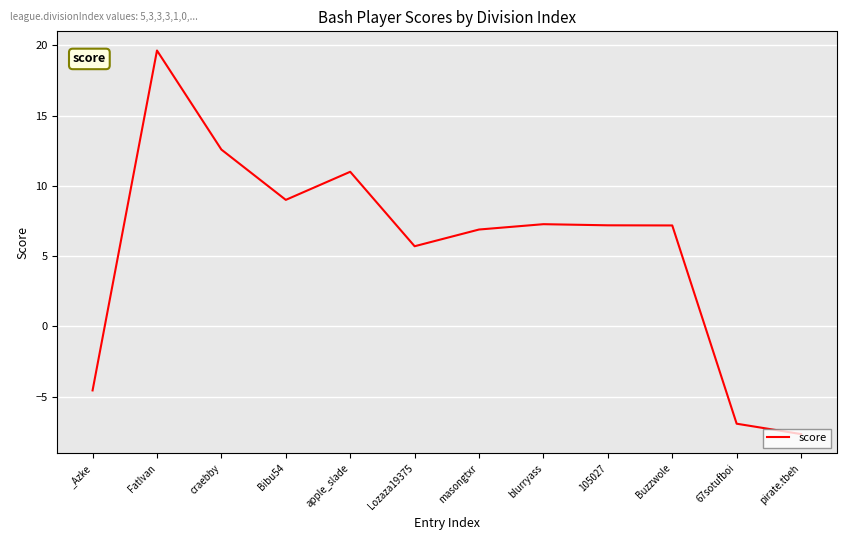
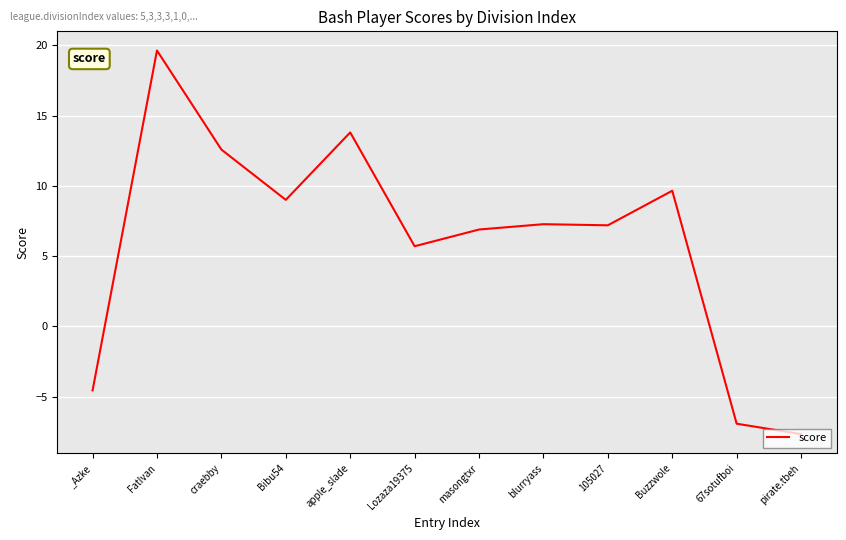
  {
    "_Azke": -4.6,
    "FatIvan": 19.6,
    "craebby": 12.6,
    "Bibu54": 9.0,
-   "apple_slade": 11.0,
+   "apple_slade": 13.8,
    "Lozaza19375": 5.7,
    "masongtxr": 6.9,
    "blurryass": 7.3,
    "105027": 7.2,
-   "Buzzwole": 7.2,
+   "Buzzwole": 9.7,
    "67sotufboi": -6.9
  }
